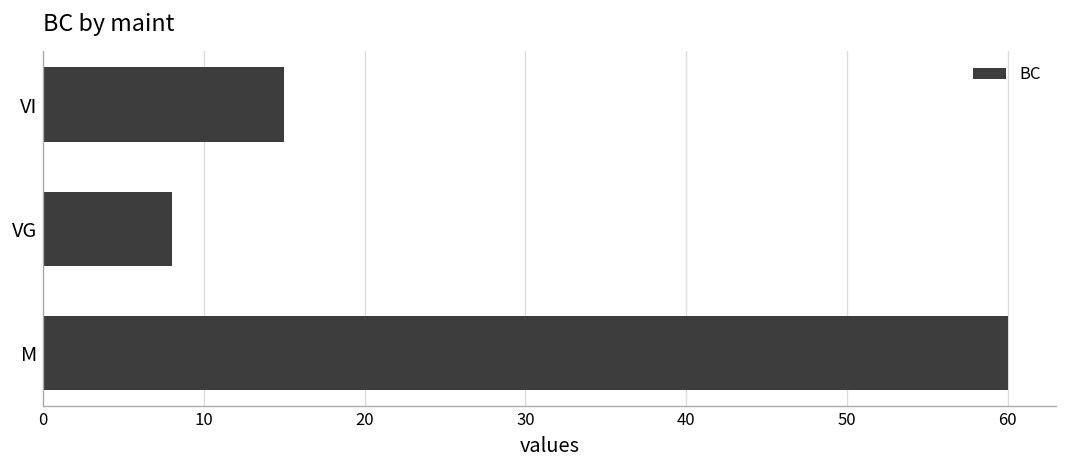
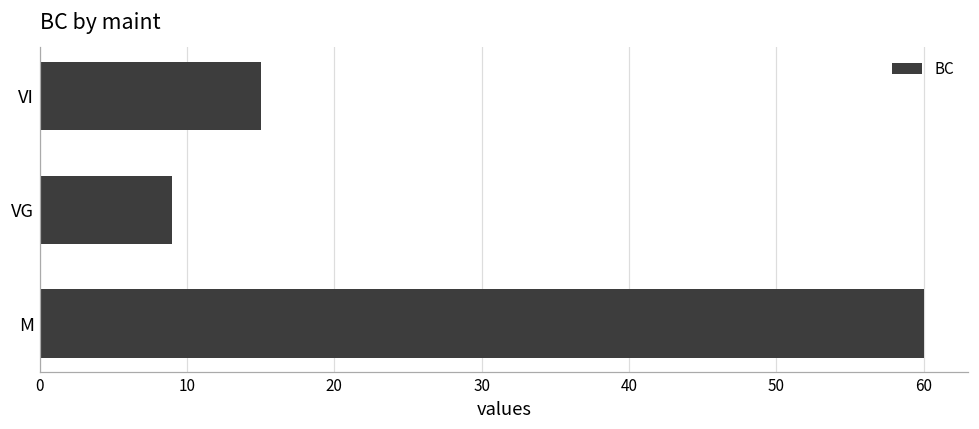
  {
    "VI": 15,
-   "VG": 8,
+   "VG": 9,
    "M": 60
  }
